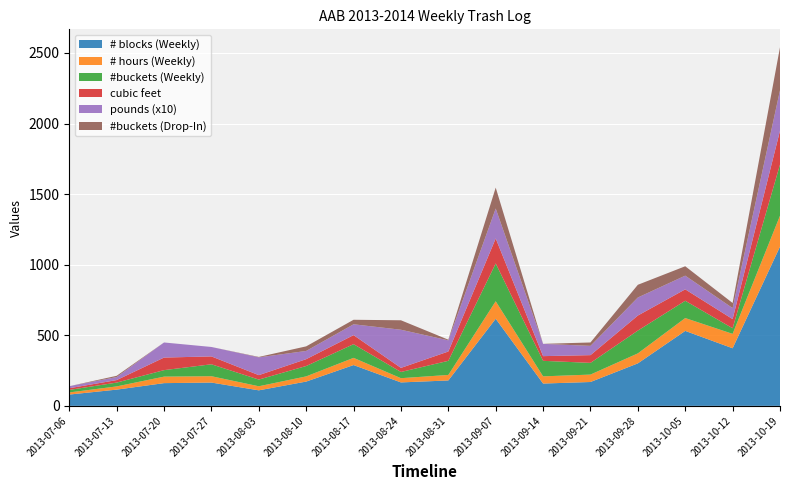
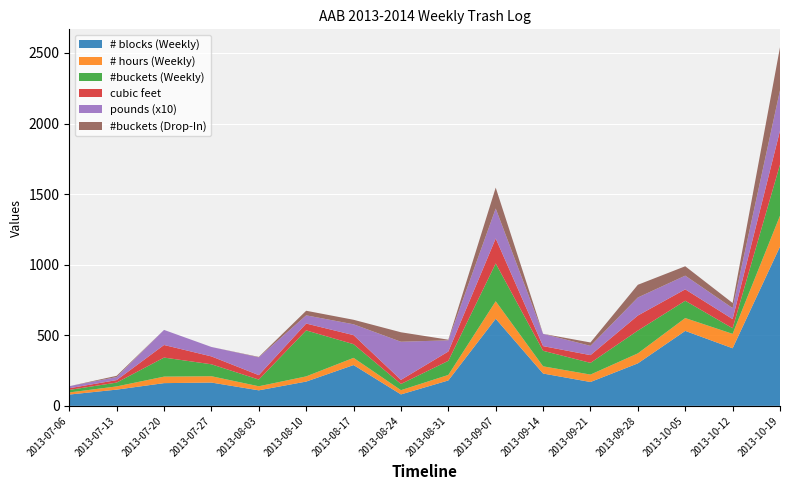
  {
    "# blocks (Weekly)": {
      "2013-07-13": 120,
      "2013-07-20": 160,
      "2013-07-27": 170,
      "2013-08-03": 110,
      "2013-08-10": 170,
      "2013-08-17": 290,
-     "2013-08-24": 170,
+     "2013-08-24": 80,
      "2013-08-31": 180,
      "2013-09-07": 620,
-     "2013-09-14": 160,
+     "2013-09-14": 230,
      "2013-09-21": 170,
      "2013-09-28": 300,
      "2013-10-05": 530,
      "2013-10-12": 410,
      "2013-10-19": 1130
    },
    "# hours (Weekly)": {
      "2013-07-13": 20,
      "2013-07-20": 50,
      "2013-07-27": 50,
      "2013-08-03": 30,
      "2013-08-10": 40,
      "2013-08-17": 50,
      "2013-08-24": 30,
      "2013-08-31": 40,
      "2013-09-07": 120,
      "2013-09-14": 50,
      "2013-09-21": 50,
      "2013-09-28": 70,
      "2013-10-05": 90,
      "2013-10-12": 100,
      "2013-10-19": 220
    },
    "#buckets (Weekly)": {
-     "2013-07-20": 50,
+     "2013-07-20": 140,
      "2013-07-27": 80,
      "2013-08-03": 50,
-     "2013-08-10": 70,
+     "2013-08-10": 330,
      "2013-08-17": 100,
      "2013-08-24": 40,
      "2013-08-31": 100,
      "2013-09-07": 270,
      "2013-09-14": 110,
      "2013-09-21": 80,
      "2013-09-28": 160,
      "2013-10-05": 120,
      "2013-10-12": 40,
      "2013-10-19": 360
    },
    "cubic feet": {
      "2013-07-20": 90,
      "2013-07-27": 60,
      "2013-08-03": 30,
      "2013-08-10": 50,
      "2013-08-17": 60,
      "2013-08-24": 30,
      "2013-08-31": 70,
      "2013-09-07": 180,
      "2013-09-14": 30,
      "2013-09-21": 50,
      "2013-09-28": 110,
      "2013-10-05": 80,
      "2013-10-12": 70,
      "2013-10-19": 240
    },
    "pounds (x10)": {
      "2013-08-10": 60,
      "2013-08-17": 80,
      "2013-08-24": 270,
      "2013-09-07": 210,
      "2013-09-21": 70,
      "2013-09-28": 130,
      "2013-10-05": 100,
      "2013-10-12": 80,
      "2013-10-19": 290
    },
    "#buckets (Drop-In)": {
      "2013-08-10": 30,
      "2013-08-17": 30,
      "2013-08-24": 70,
      "2013-09-07": 150,
      "2013-09-21": 20,
      "2013-09-28": 90,
      "2013-10-05": 70,
      "2013-10-12": 40,
      "2013-10-19": 300
    }
  }
